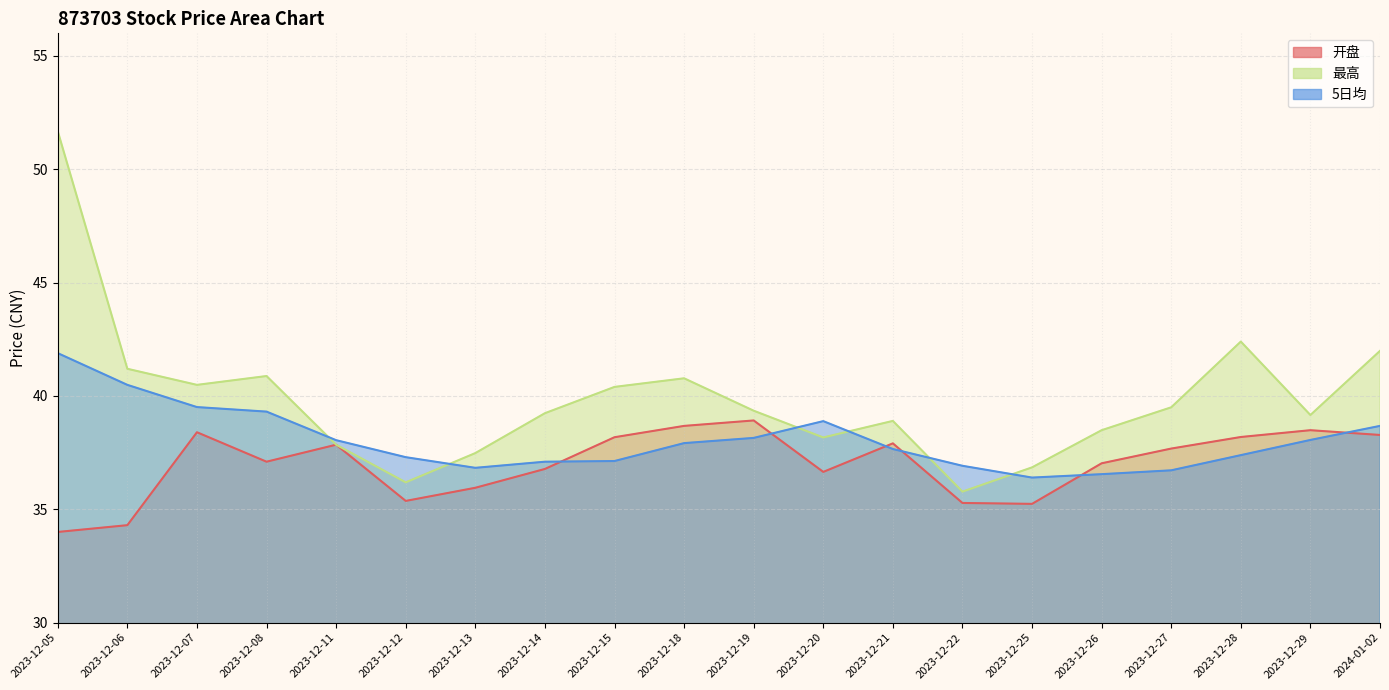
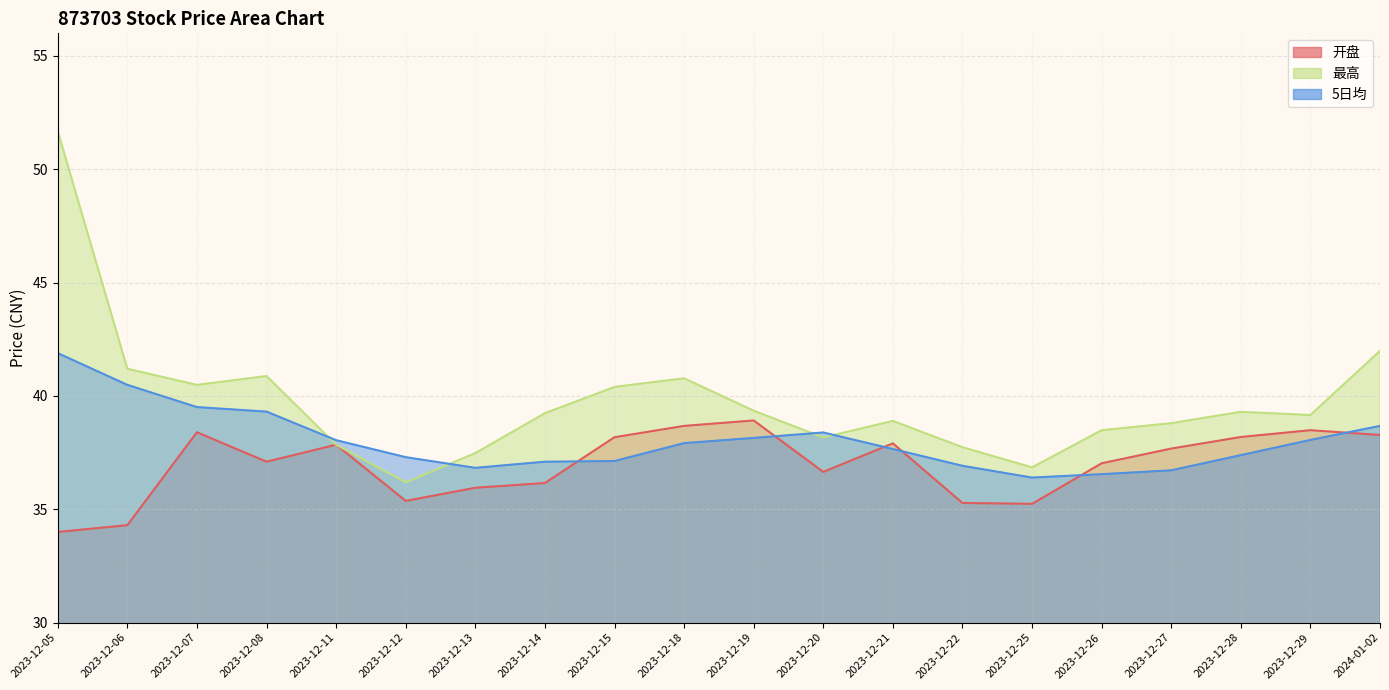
  {
    "开盘": {
      "2023-12-05": 34.0,
      "2023-12-06": 34.3,
      "2023-12-07": 38.4,
      "2023-12-08": 37.1,
      "2023-12-12": 35.4,
      "2023-12-13": 36.0,
-     "2023-12-14": 36.8,
+     "2023-12-14": 36.2,
      "2023-12-15": 38.2,
      "2023-12-18": 38.7,
      "2023-12-19": 38.9,
      "2023-12-20": 36.7,
      "2023-12-21": 37.9,
      "2023-12-22": 35.3,
      "2023-12-25": 35.2,
      "2023-12-26": 37.0,
      "2023-12-27": 37.7,
      "2023-12-28": 38.2,
      "2023-12-29": 38.5,
      "2024-01-02": 38.3
    },
    "最高": {
      "2023-12-05": 51.7,
      "2023-12-06": 41.2,
      "2023-12-07": 40.5,
      "2023-12-08": 40.9,
      "2023-12-12": 36.2,
      "2023-12-13": 37.5,
      "2023-12-14": 39.2,
      "2023-12-15": 40.4,
      "2023-12-18": 40.8,
      "2023-12-19": 39.4,
      "2023-12-20": 38.2,
      "2023-12-21": 38.9,
-     "2023-12-22": 35.8,
+     "2023-12-22": 37.7,
      "2023-12-25": 36.9,
      "2023-12-26": 38.5,
-     "2023-12-27": 39.5,
-     "2023-12-28": 42.4,
+     "2023-12-27": 38.8,
+     "2023-12-28": 39.3,
      "2023-12-29": 39.2,
      "2024-01-02": 42.0
    },
    "5日均": {
      "2023-12-05": 41.9,
      "2023-12-06": 40.5,
      "2023-12-07": 39.5,
      "2023-12-08": 39.3,
      "2023-12-11": 38.1,
      "2023-12-12": 37.3,
      "2023-12-13": 36.8,
      "2023-12-14": 37.1,
      "2023-12-15": 37.1,
      "2023-12-18": 37.9,
      "2023-12-19": 38.2,
-     "2023-12-20": 38.9,
+     "2023-12-20": 38.4,
      "2023-12-21": 37.7,
      "2023-12-22": 36.9,
      "2023-12-25": 36.4,
      "2023-12-26": 36.6,
      "2023-12-27": 36.7,
      "2023-12-28": 37.4,
      "2023-12-29": 38.1,
      "2024-01-02": 38.7
    }
  }
